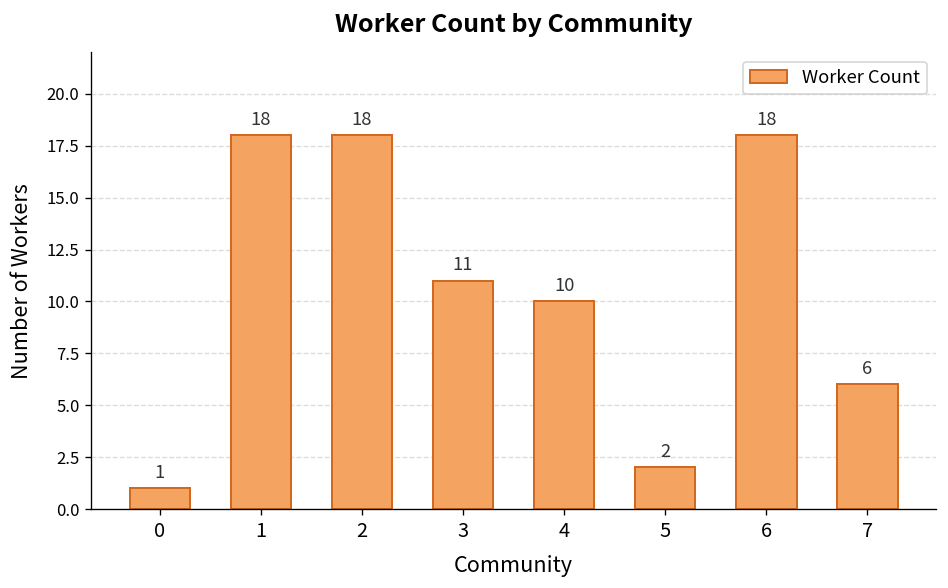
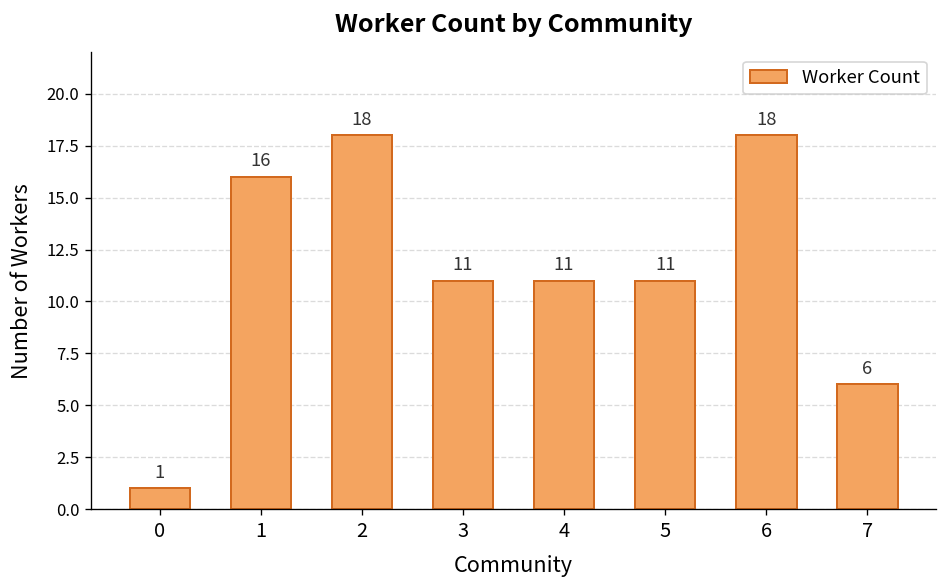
  {
    "0": 1,
-   "1": 18,
+   "1": 16,
    "2": 18,
    "3": 11,
-   "4": 10,
-   "5": 2,
+   "4": 11,
+   "5": 11,
    "6": 18,
    "7": 6
  }
